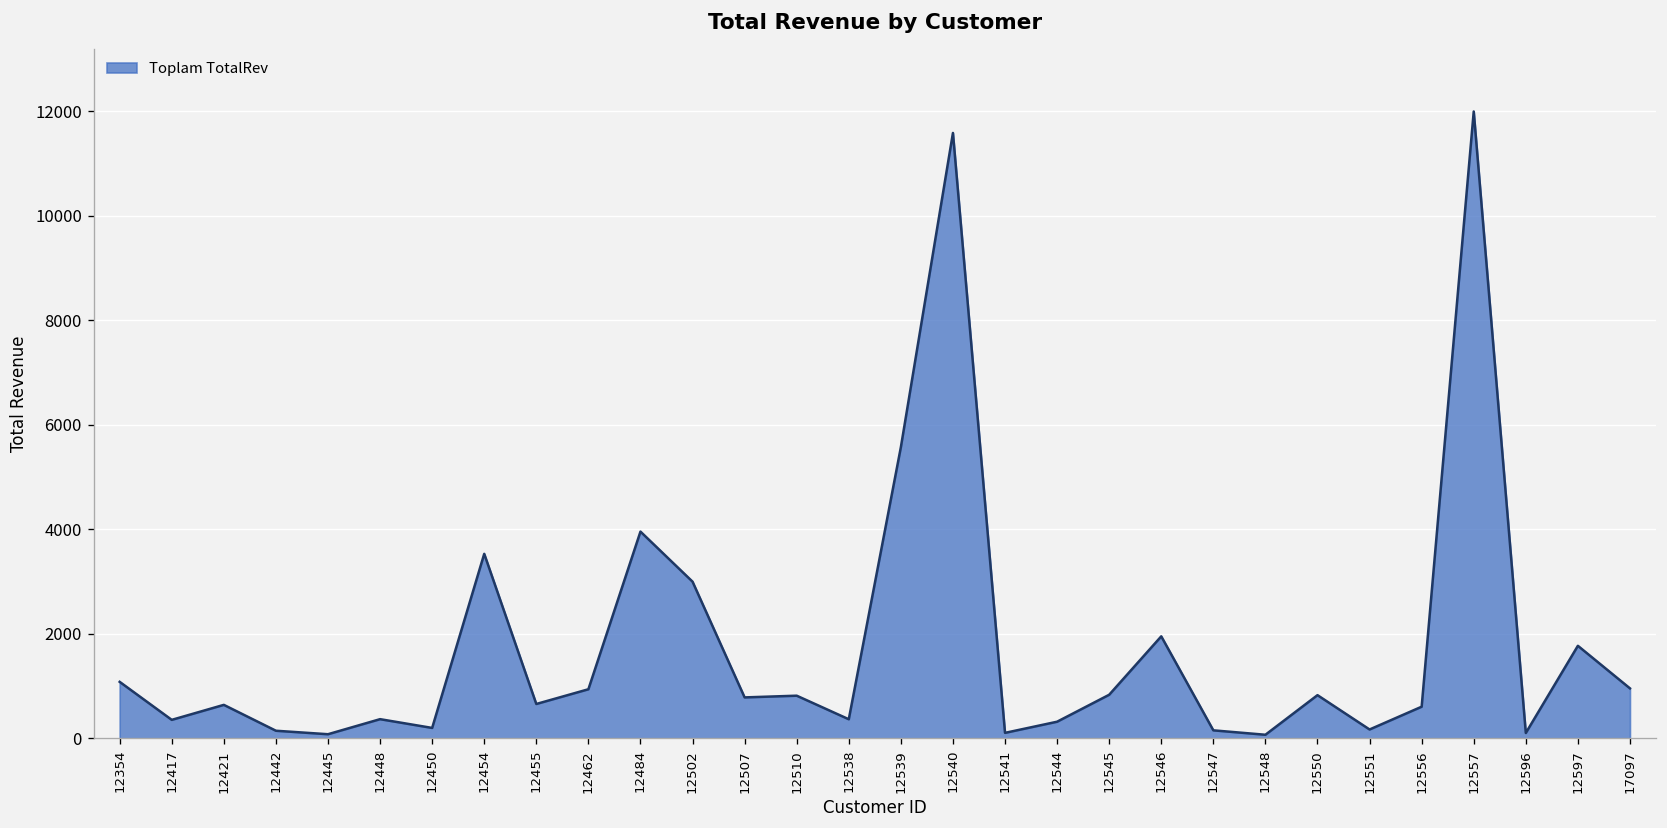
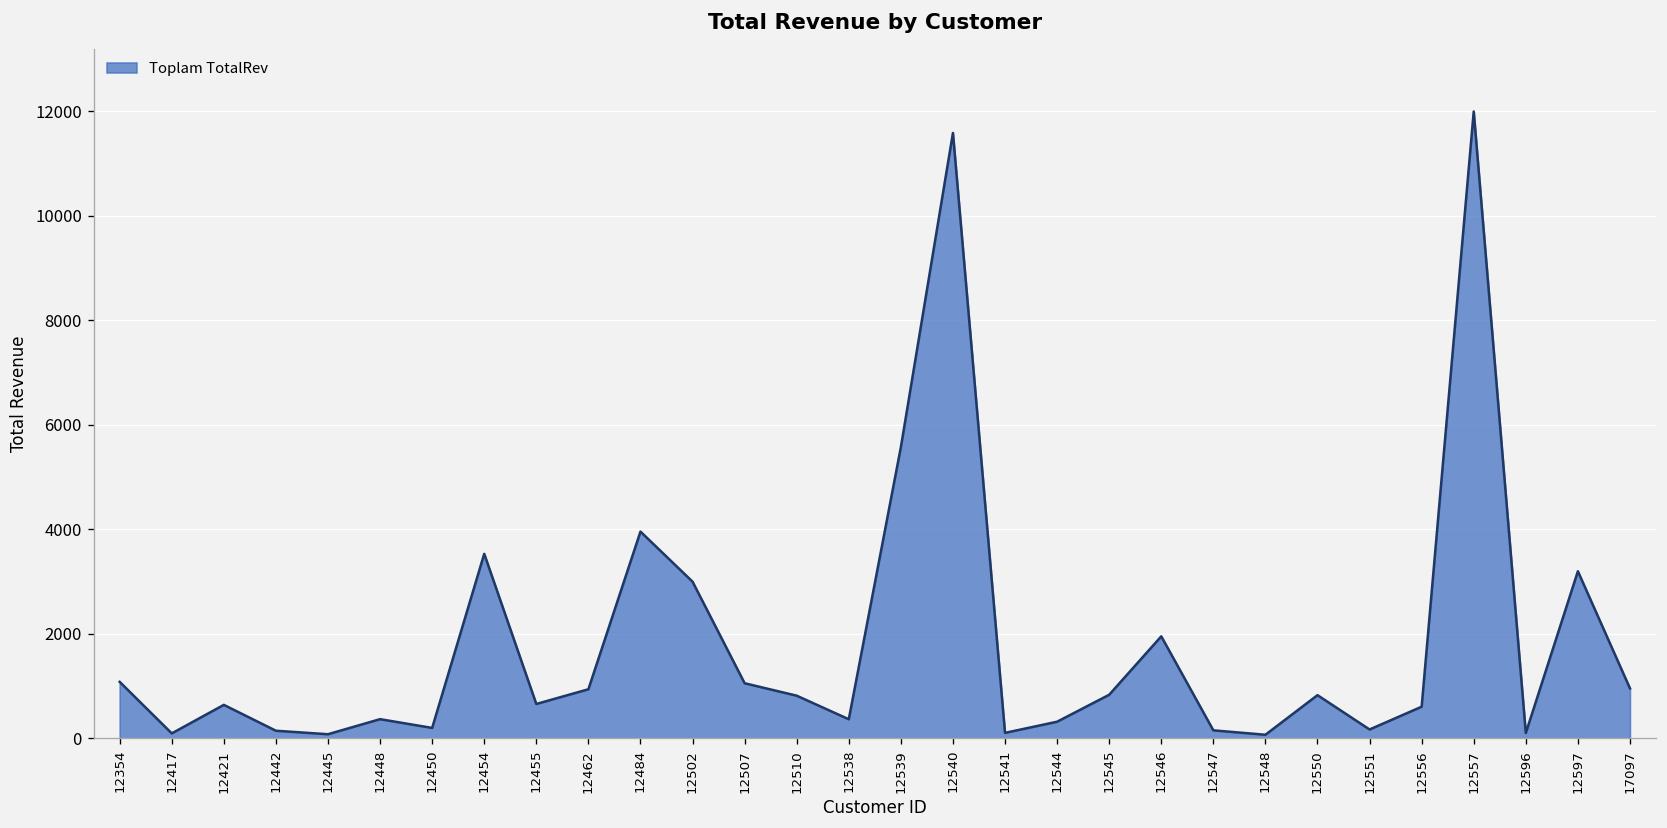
  {
    "12354": 1100,
-   "12417": 400,
+   "12417": 100,
    "12421": 600,
    "12442": 100,
    "12445": 100,
    "12448": 400,
    "12450": 200,
    "12454": 3500,
    "12455": 700,
    "12462": 900,
    "12484": 4000,
    "12502": 3000,
-   "12507": 800,
+   "12507": 1100,
    "12510": 800,
    "12538": 400,
    "12539": 5600,
    "12540": 11600,
    "12541": 100,
    "12544": 300,
    "12545": 800,
    "12546": 1900,
    "12547": 200,
    "12548": 100,
    "12550": 800,
    "12551": 200,
    "12556": 600,
    "12557": 12000,
    "12596": 100,
-   "12597": 1800,
+   "12597": 3200,
    "17097": 1000
  }
